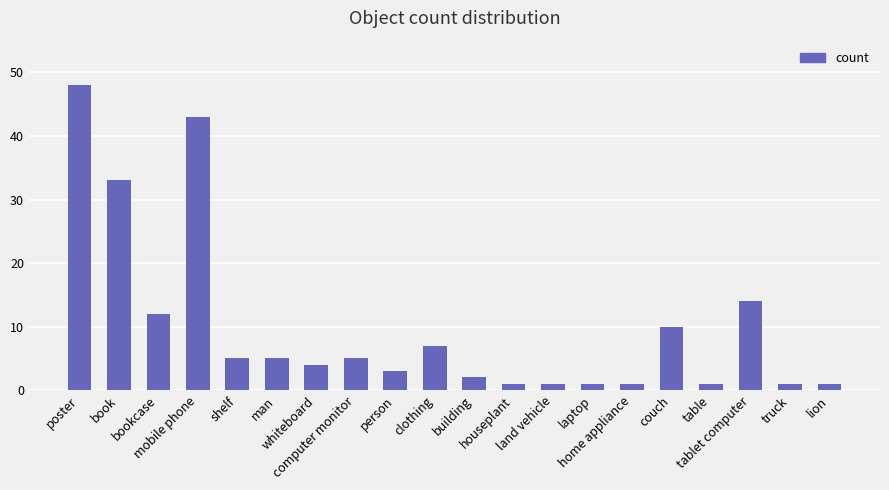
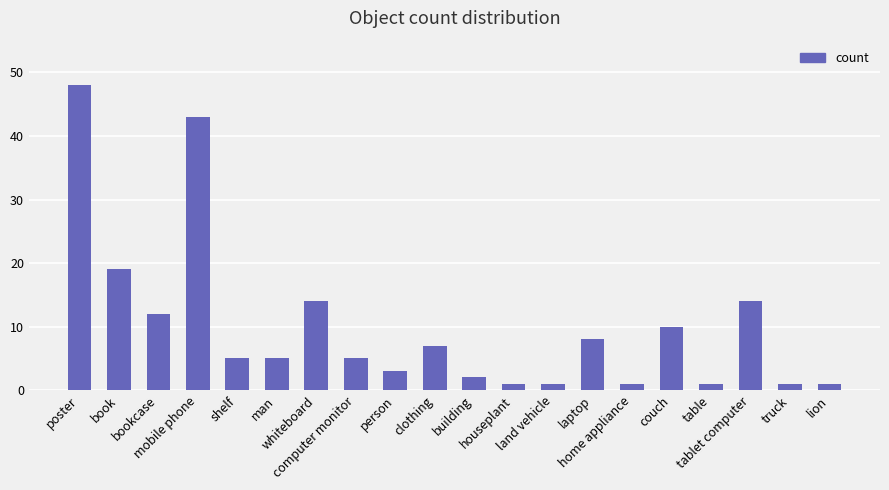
  {
    "poster": 48,
-   "book": 33,
+   "book": 19,
    "bookcase": 12,
    "mobile phone": 43,
    "shelf": 5,
    "man": 5,
-   "whiteboard": 4,
+   "whiteboard": 14,
    "computer monitor": 5,
    "person": 3,
    "clothing": 7,
    "building": 2,
    "houseplant": 1,
    "land vehicle": 1,
-   "laptop": 1,
+   "laptop": 8,
    "home appliance": 1,
    "couch": 10,
    "table": 1,
    "tablet computer": 14,
    "truck": 1,
    "lion": 1
  }
